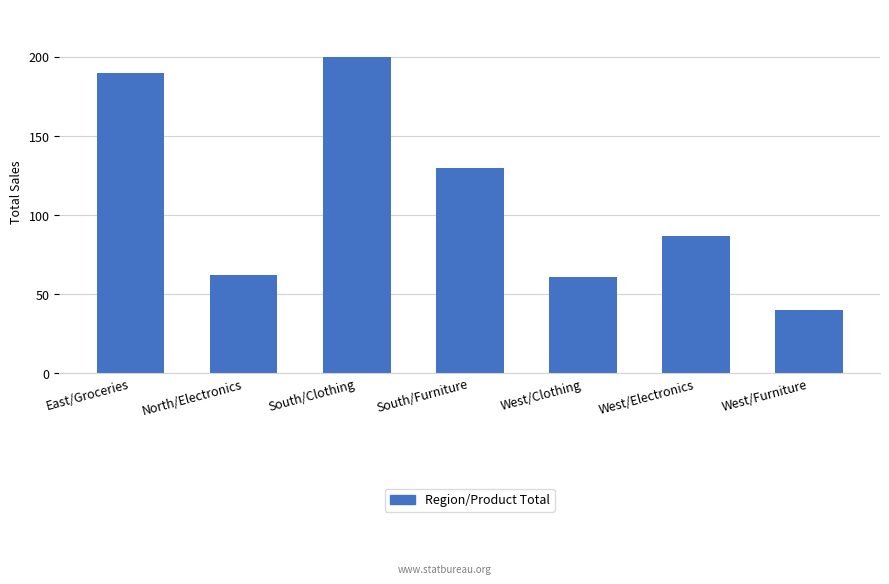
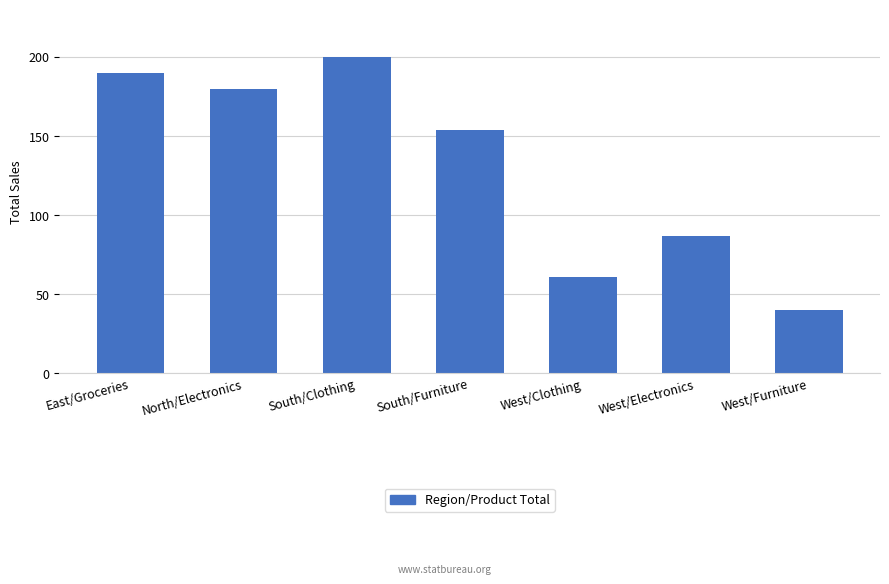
  {
    "East/Groceries": 190,
-   "North/Electronics": 62,
+   "North/Electronics": 180,
    "South/Clothing": 200,
-   "South/Furniture": 130,
+   "South/Furniture": 154,
    "West/Clothing": 61,
    "West/Electronics": 87,
    "West/Furniture": 40
  }
